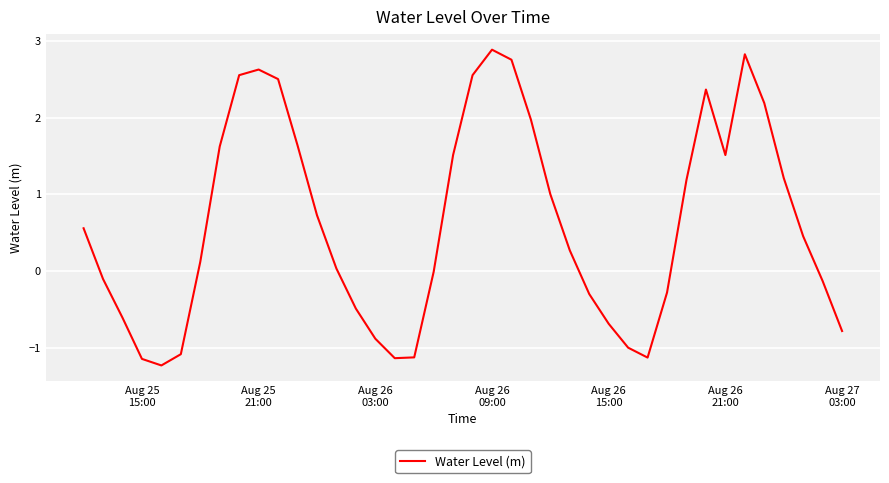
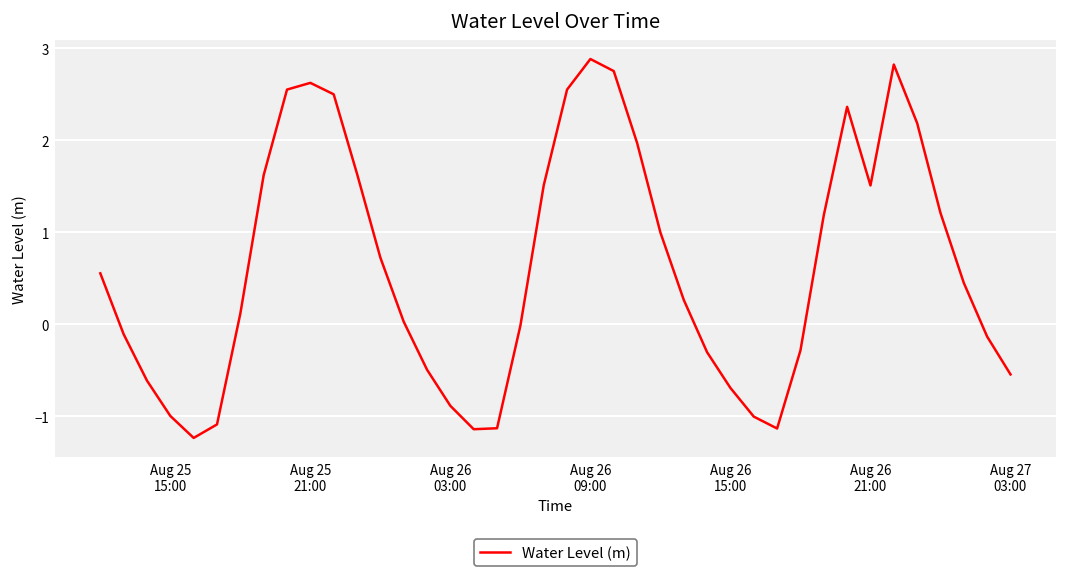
  {
-   "Aug 25 15:00": -1.1,
+   "Aug 25 15:00": -1.0,
    "Aug 25 21:00": 2.6,
    "Aug 26 03:00": -0.9,
    "Aug 26 09:00": 2.9,
    "Aug 26 15:00": -0.7,
    "Aug 26 21:00": 1.5,
-   "Aug 27 03:00": -0.8
+   "Aug 27 03:00": -0.5
  }
